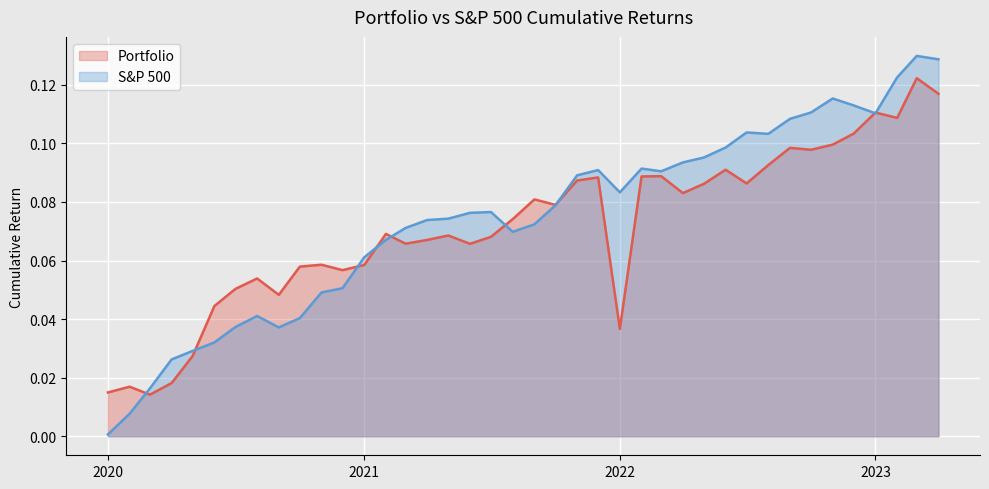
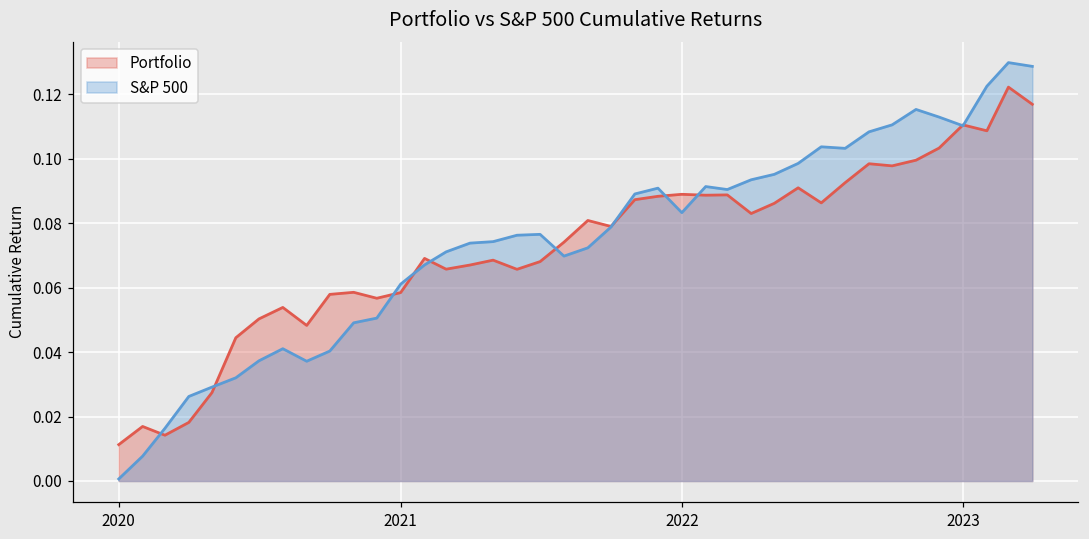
  {
    "Portfolio": {
-     "2020": 0.015,
+     "2020": 0.011,
      "2021": 0.058,
-     "2022": 0.037
+     "2022": 0.089
    },
    "S&P 500": {
      "2020": 0.001,
      "2021": 0.061,
      "2022": 0.083
    }
  }
